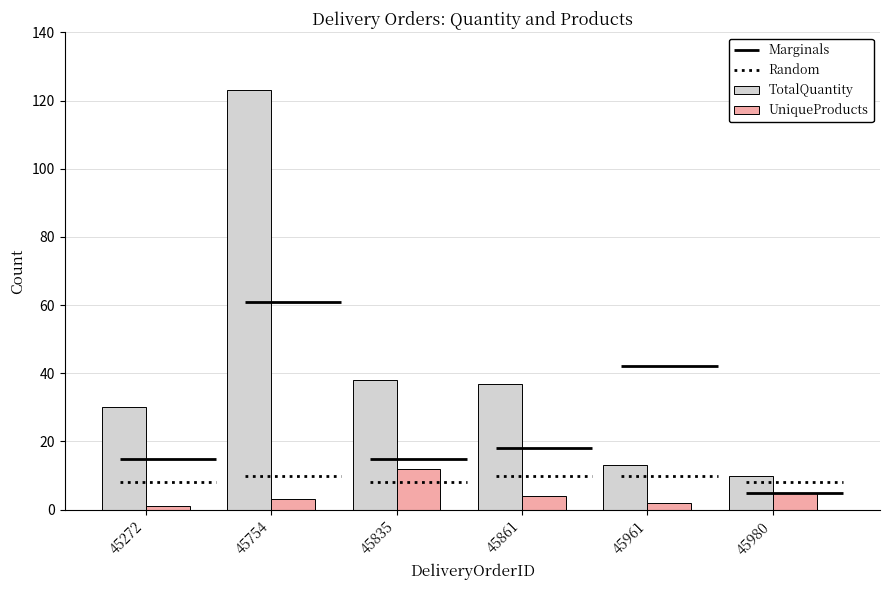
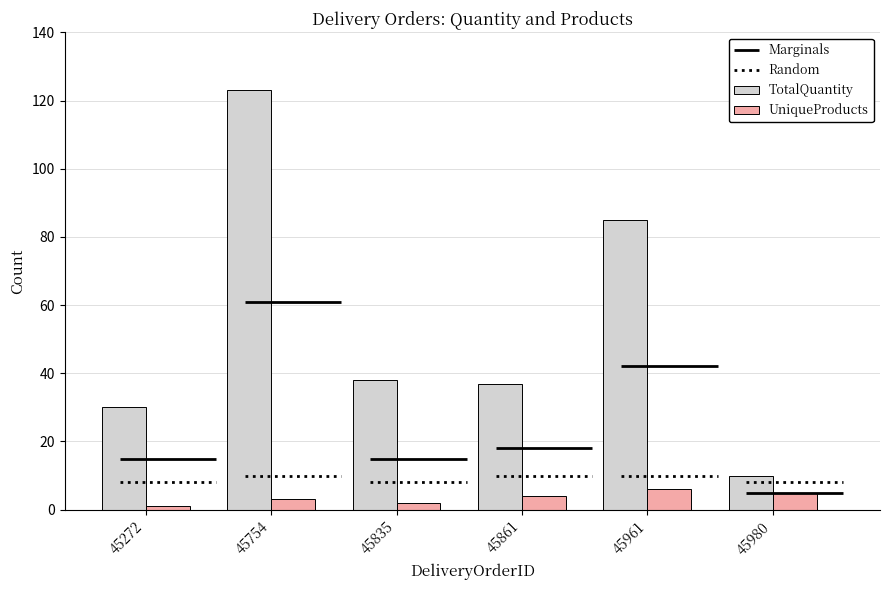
  {
    "TotalQuantity": {
      "45272": 30,
      "45754": 123,
      "45835": 38,
      "45861": 37,
-     "45961": 13,
+     "45961": 85,
      "45980": 10
    },
    "UniqueProducts": {
      "45272": 1,
      "45754": 3,
-     "45835": 12,
+     "45835": 2,
      "45861": 4,
-     "45961": 2,
+     "45961": 6,
      "45980": 5
    }
  }
